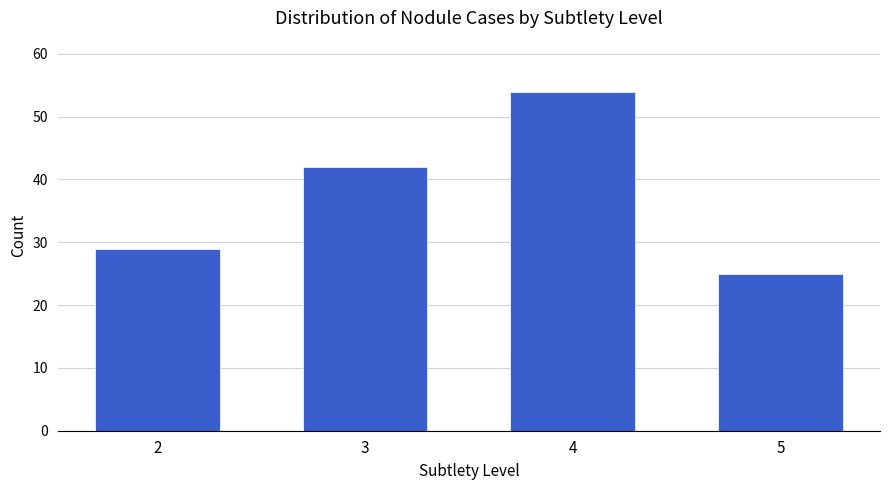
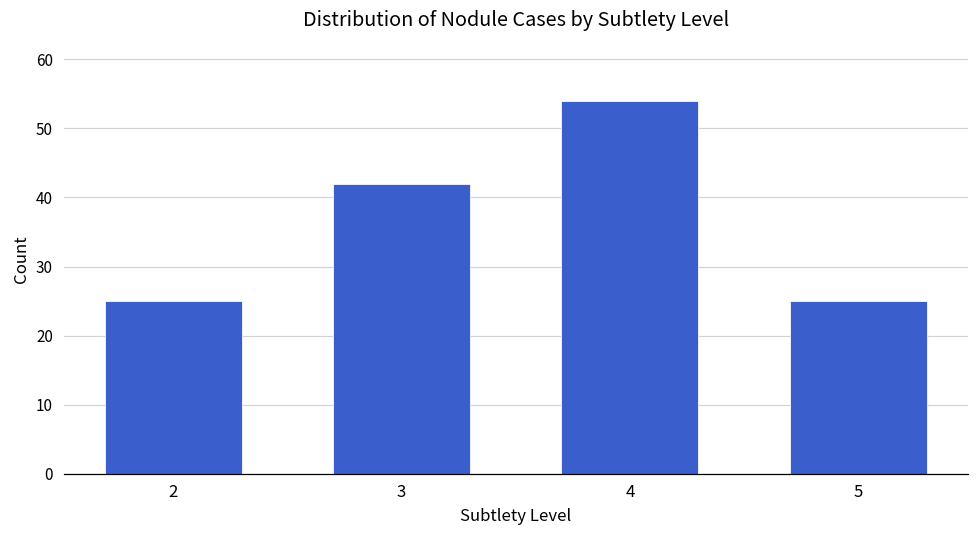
  {
-   "2": 29,
+   "2": 25,
    "3": 42,
    "4": 54,
    "5": 25
  }
